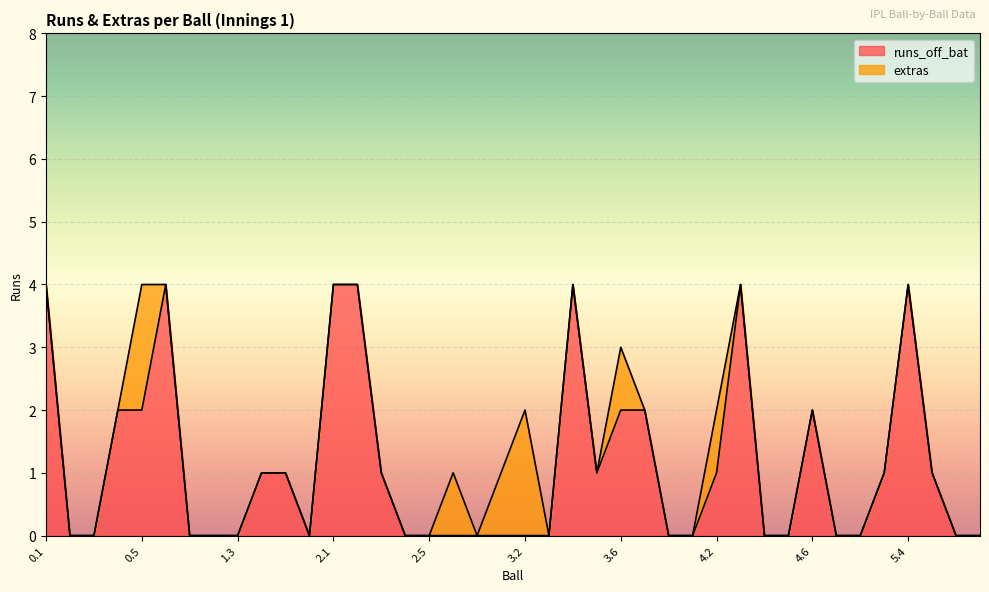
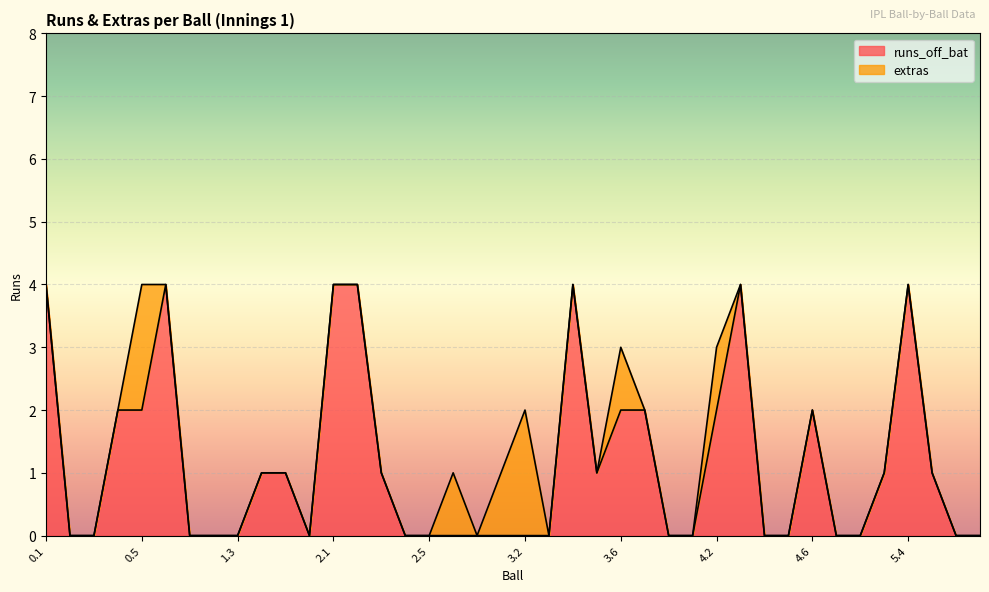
  {
    "runs_off_bat": {
      "0.5": 2,
      "3.2": 0,
      "3.6": 2,
-     "4.2": 1
+     "4.2": 2
    },
    "extras": {
      "0.5": 2,
      "3.2": 2,
      "3.6": 1,
      "4.2": 1
    }
  }
